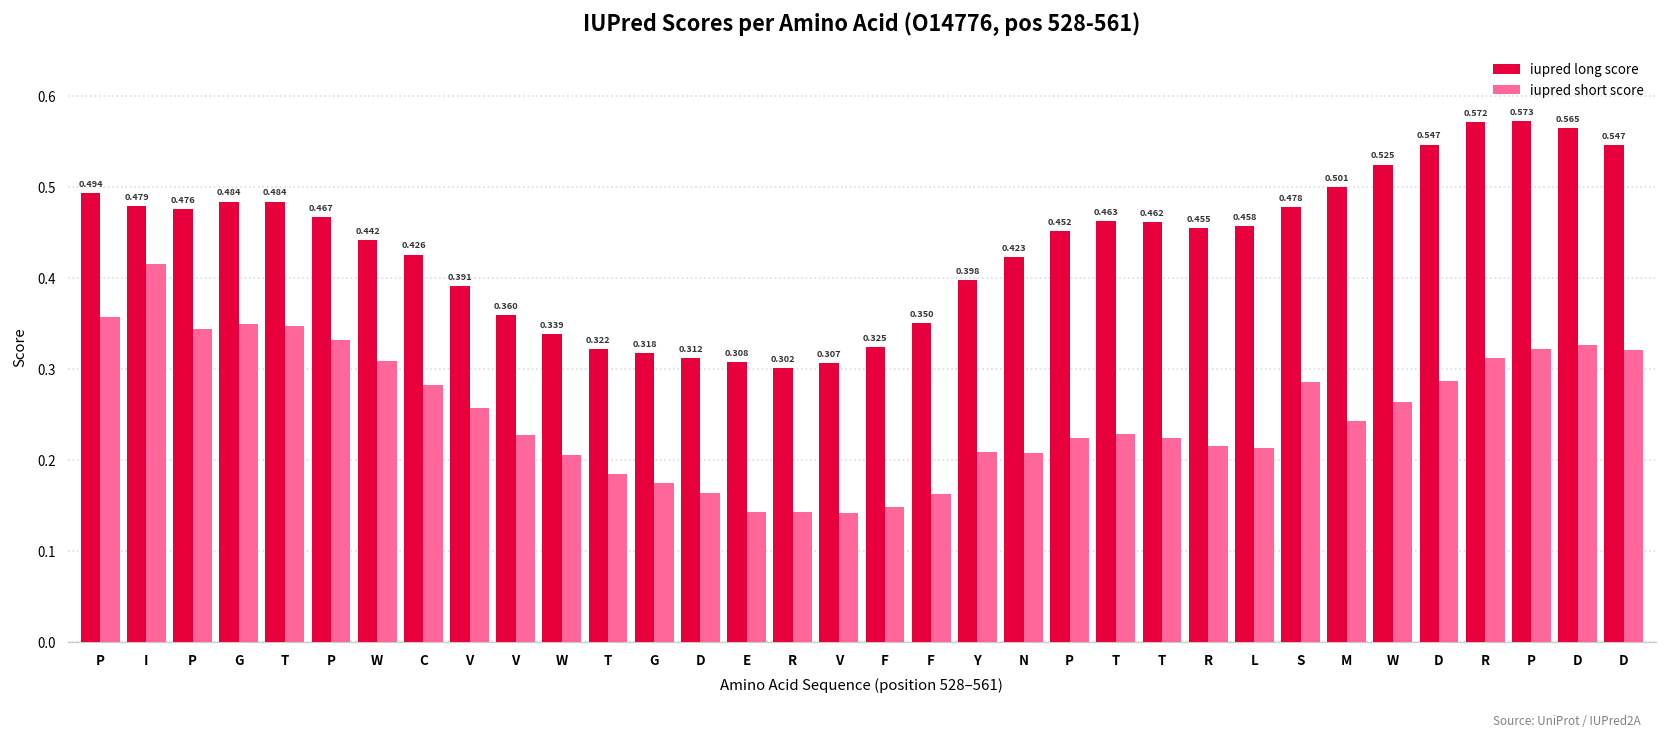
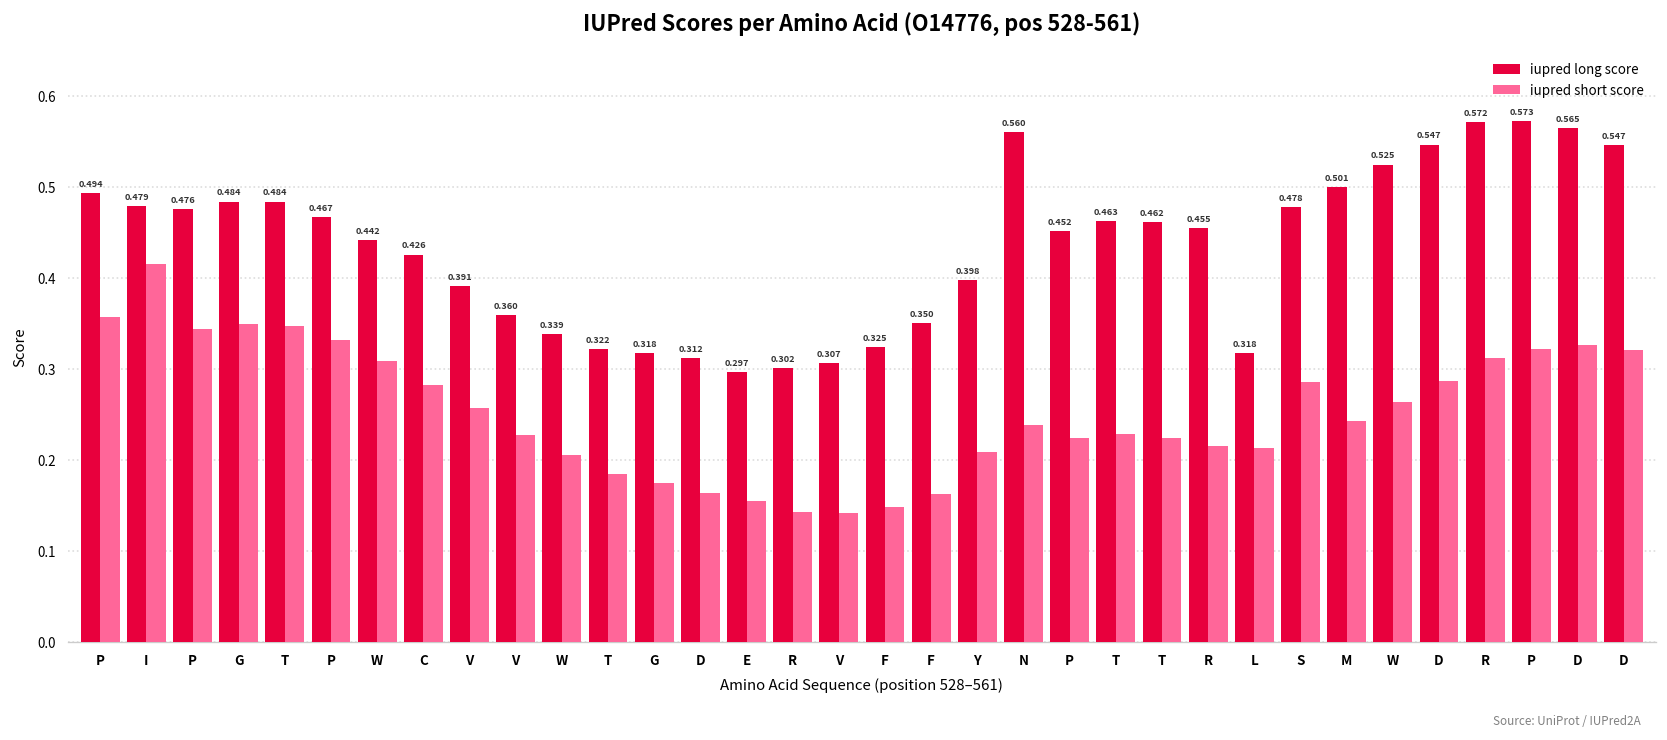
  {
    "iupred long score": {
      "I": 0.479,
      "C": 0.426,
-     "E": 0.308,
+     "E": 0.297,
      "Y": 0.398,
-     "N": 0.423,
-     "L": 0.458,
+     "N": 0.560,
+     "L": 0.318,
      "S": 0.478,
      "M": 0.501
    },
    "iupred short score": {
      "I": 0.42,
      "C": 0.28,
-     "E": 0.14,
+     "E": 0.16,
      "Y": 0.21,
-     "N": 0.21,
+     "N": 0.24,
      "L": 0.21,
      "S": 0.29,
      "M": 0.24
    }
  }
